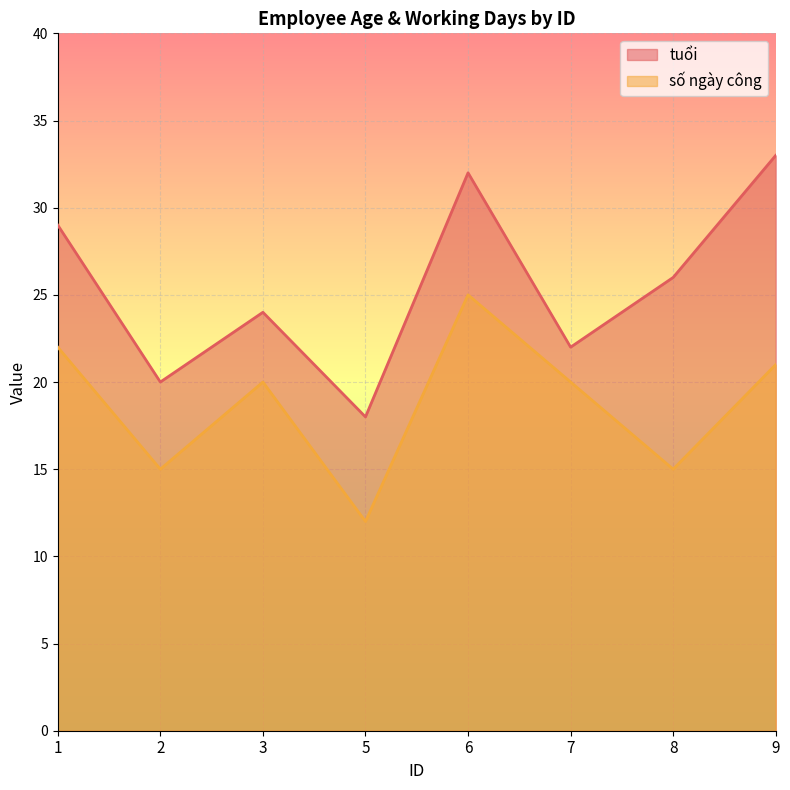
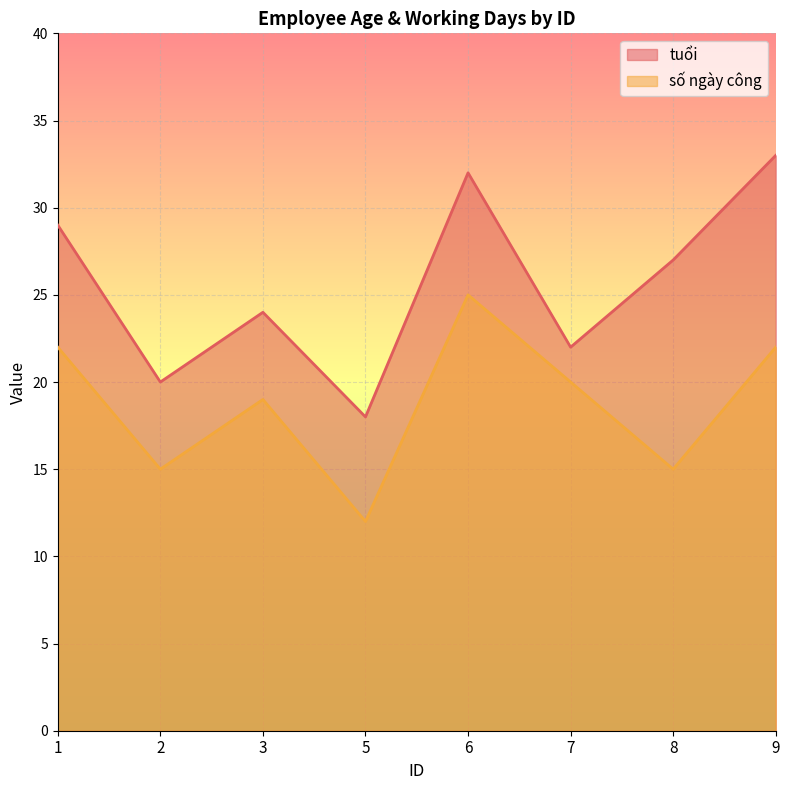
  {
    "tuổi": {
      "1": 29,
      "2": 20,
      "3": 24,
      "5": 18,
      "6": 32,
      "7": 22,
-     "8": 26,
+     "8": 27,
      "9": 33
    },
    "số ngày công": {
      "1": 22,
      "2": 15,
-     "3": 20,
+     "3": 19,
      "5": 12,
      "6": 25,
      "7": 20,
      "8": 15,
-     "9": 21
+     "9": 22
    }
  }
